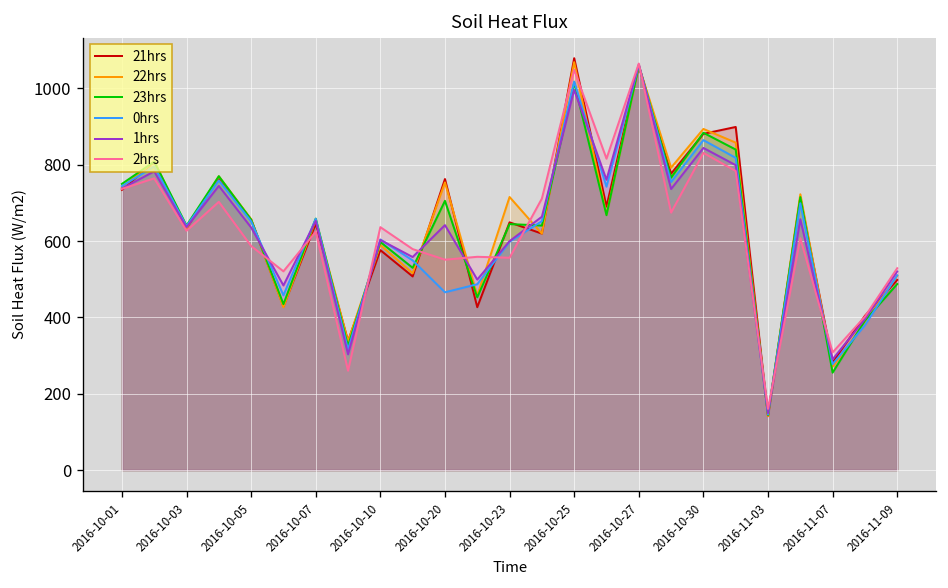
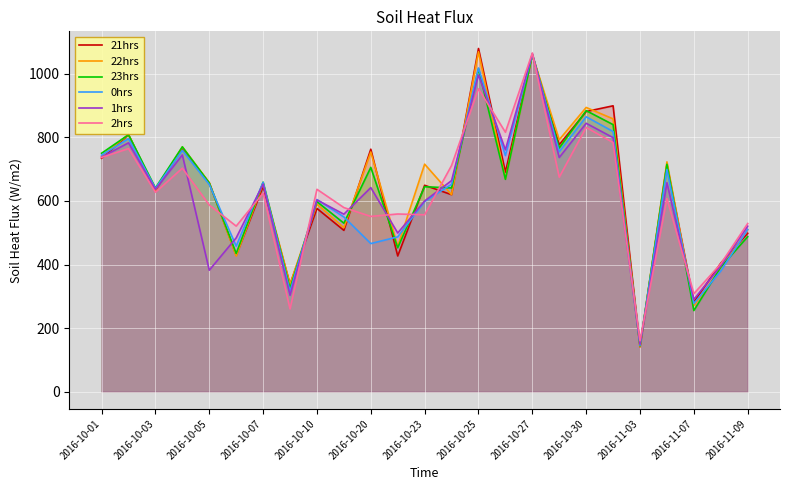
  {
    "21hrs": {
      "2016-10-10": 580,
      "2016-10-20": 760,
      "2016-10-25": 1080,
      "2016-11-09": 500
    },
    "22hrs": {
      "2016-10-20": 750,
      "2016-10-23": 720,
      "2016-10-25": 1070,
      "2016-10-30": 890
    },
    "23hrs": {
      "2016-10-20": 710,
      "2016-11-07": 260,
      "2016-11-09": 490
    },
    "0hrs": {
      "2016-10-20": 470,
      "2016-10-30": 860
    },
    "1hrs": {
-     "2016-10-05": 640,
+     "2016-10-05": 380,
      "2016-10-20": 640,
      "2016-10-25": 1000,
      "2016-10-30": 840,
      "2016-11-07": 290,
      "2016-11-09": 520
    },
    "2hrs": {
      "2016-10-05": 590,
      "2016-10-07": 620,
      "2016-10-10": 640,
      "2016-10-20": 550,
      "2016-10-23": 560,
-     "2016-10-25": 1050,
+     "2016-10-25": 950,
      "2016-10-30": 830,
      "2016-11-03": 160,
      "2016-11-07": 310,
      "2016-11-09": 530
    }
  }
